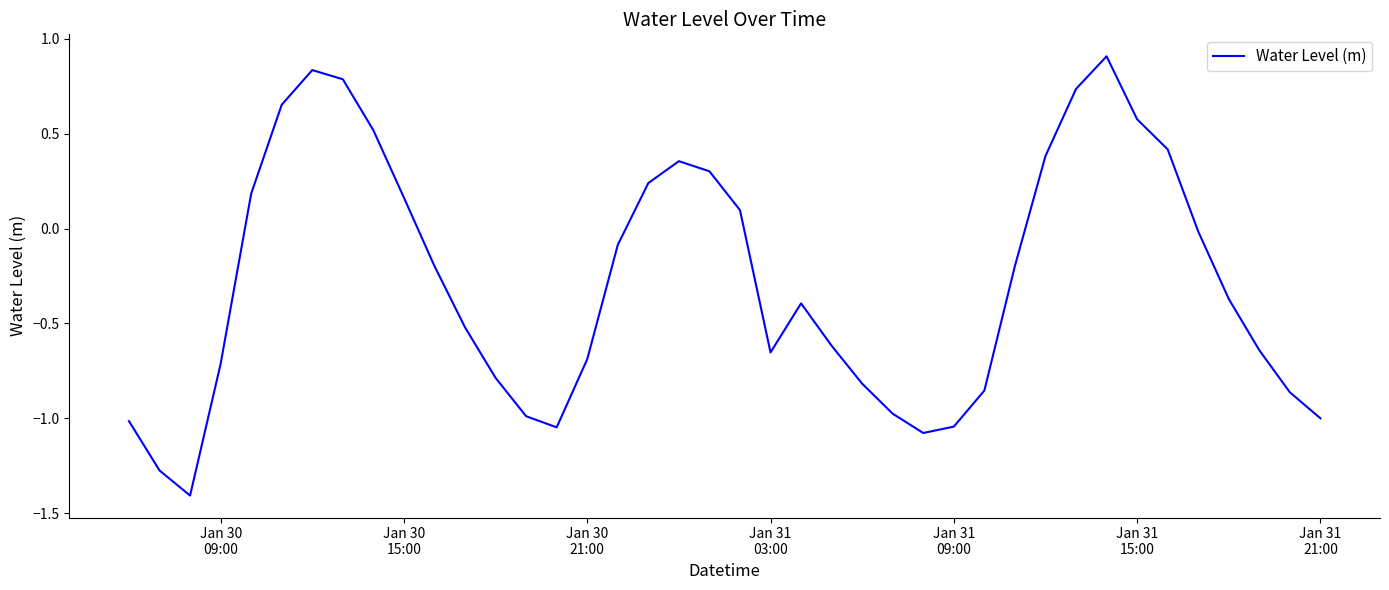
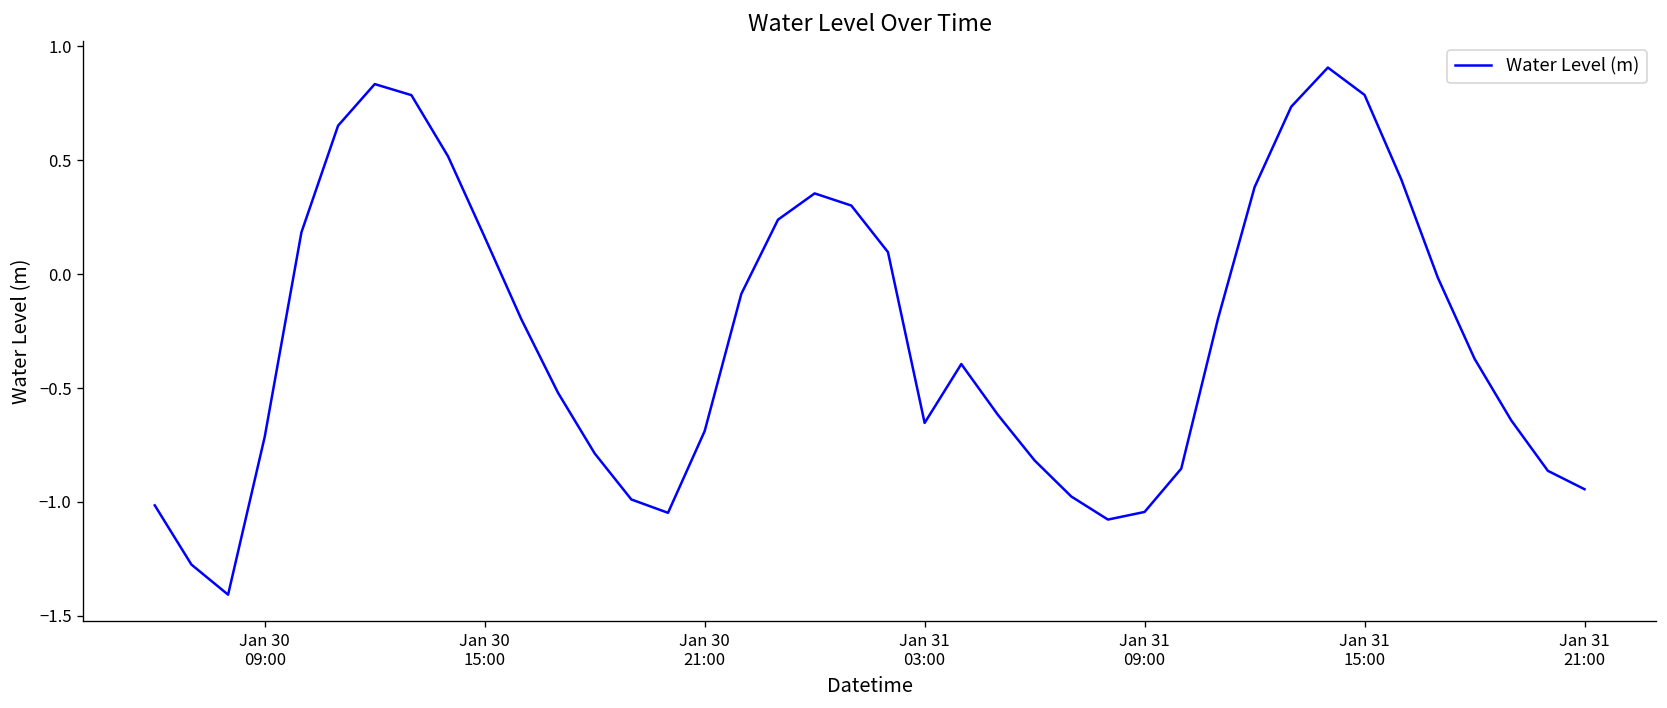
  {
    "Jan 30 09:00": -0.71,
    "Jan 30 15:00": 0.16,
    "Jan 30 21:00": -0.69,
    "Jan 31 03:00": -0.65,
    "Jan 31 09:00": -1.04,
-   "Jan 31 15:00": 0.58,
-   "Jan 31 21:00": -1.00
+   "Jan 31 15:00": 0.79,
+   "Jan 31 21:00": -0.94
  }
